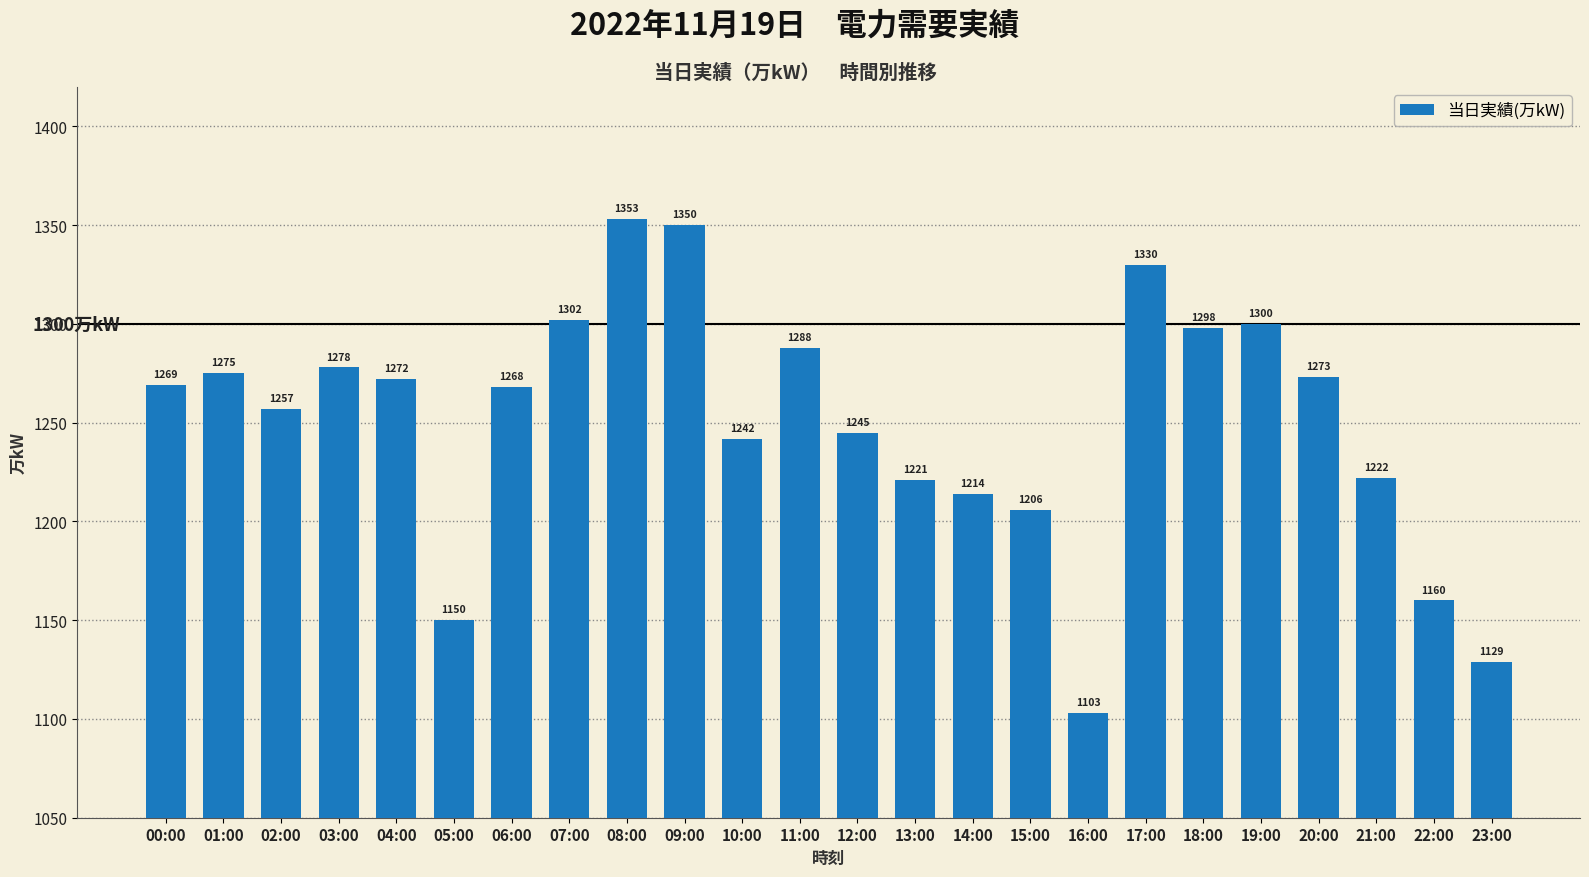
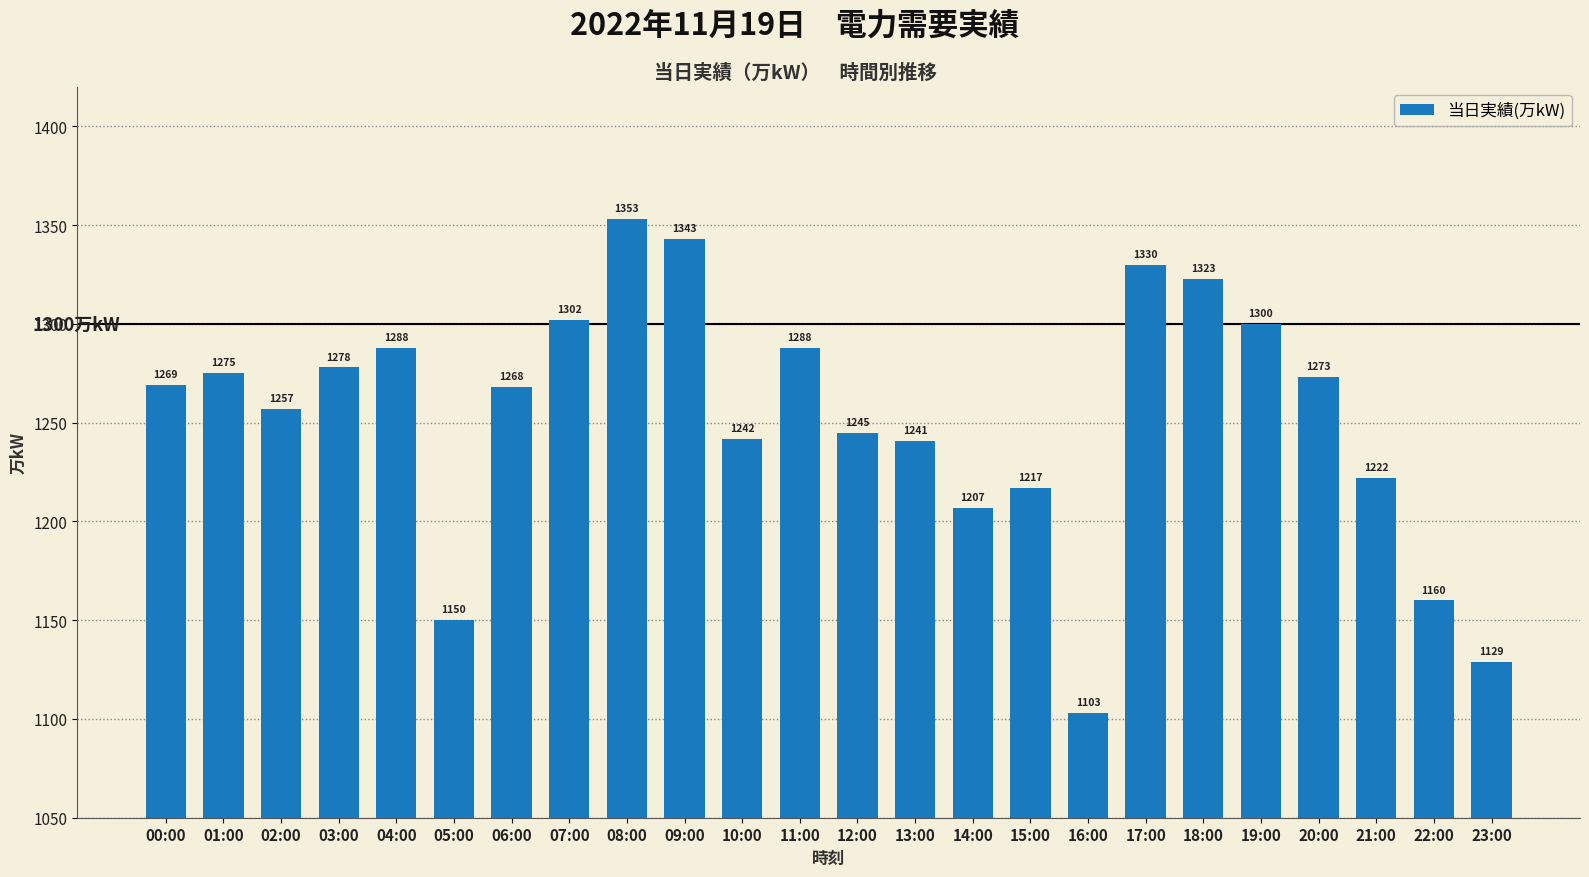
  {
    "00:00": 1269,
    "01:00": 1275,
    "02:00": 1257,
    "03:00": 1278,
-   "04:00": 1272,
+   "04:00": 1288,
    "05:00": 1150,
    "06:00": 1268,
    "07:00": 1302,
    "08:00": 1353,
-   "09:00": 1350,
+   "09:00": 1343,
    "10:00": 1242,
    "11:00": 1288,
    "12:00": 1245,
-   "13:00": 1221,
-   "14:00": 1214,
-   "15:00": 1206,
+   "13:00": 1241,
+   "14:00": 1207,
+   "15:00": 1217,
    "16:00": 1103,
    "17:00": 1330,
-   "18:00": 1298,
+   "18:00": 1323,
    "19:00": 1300,
    "20:00": 1273,
    "21:00": 1222,
    "22:00": 1160,
    "23:00": 1129
  }
